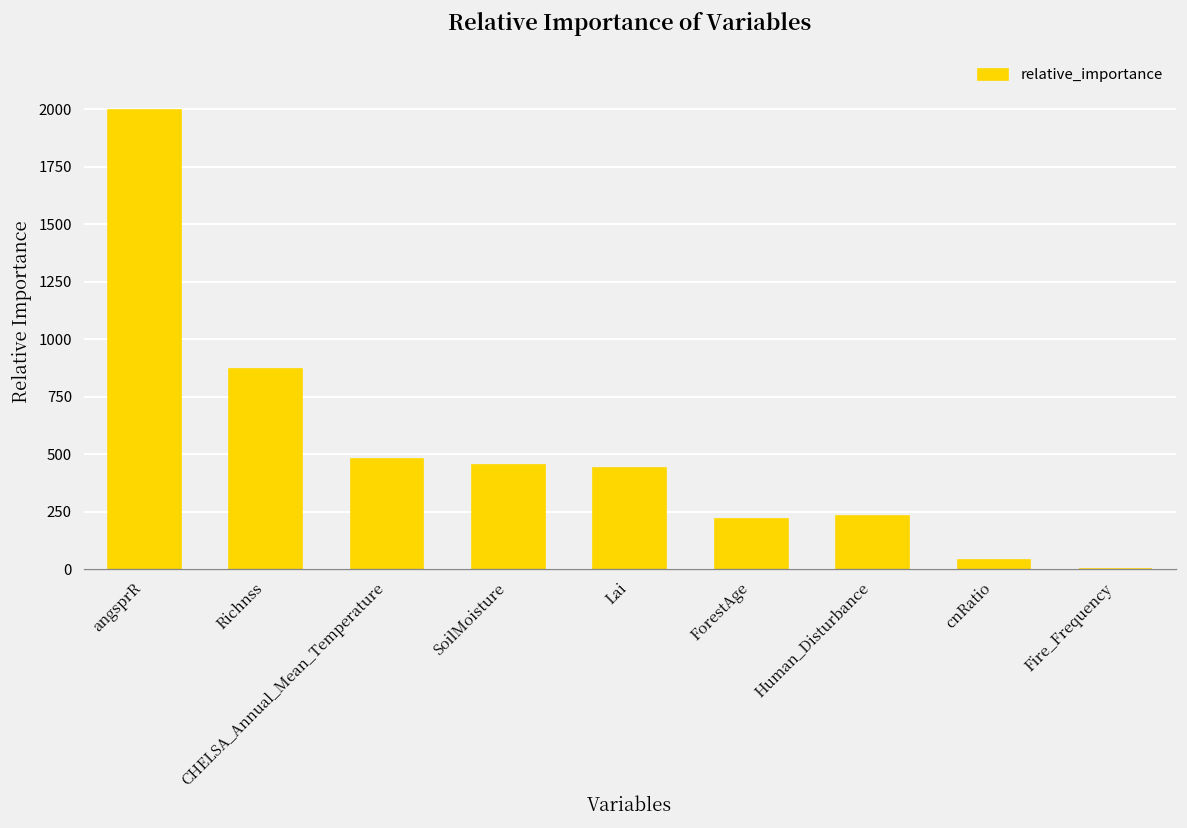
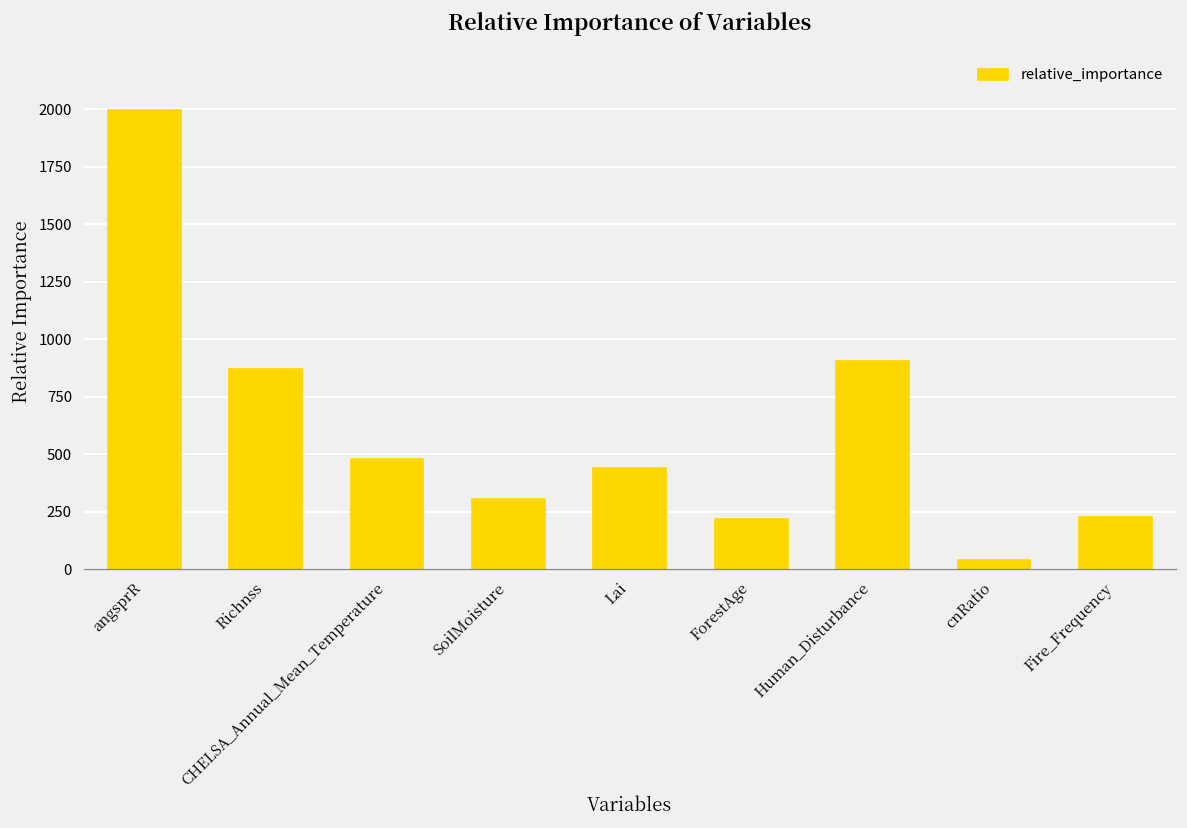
  {
    "angsprR": 2000,
    "Richnss": 870,
    "CHELSA_Annual_Mean_Temperature": 480,
-   "SoilMoisture": 450,
+   "SoilMoisture": 310,
    "Lai": 440,
    "ForestAge": 220,
-   "Human_Disturbance": 230,
+   "Human_Disturbance": 910,
    "cnRatio": 40,
-   "Fire_Frequency": 0
+   "Fire_Frequency": 230
  }
